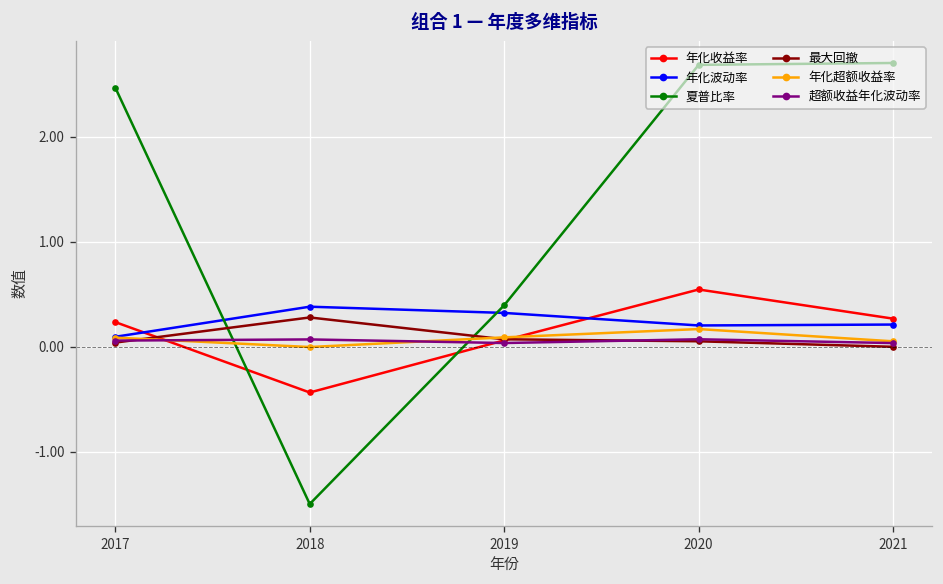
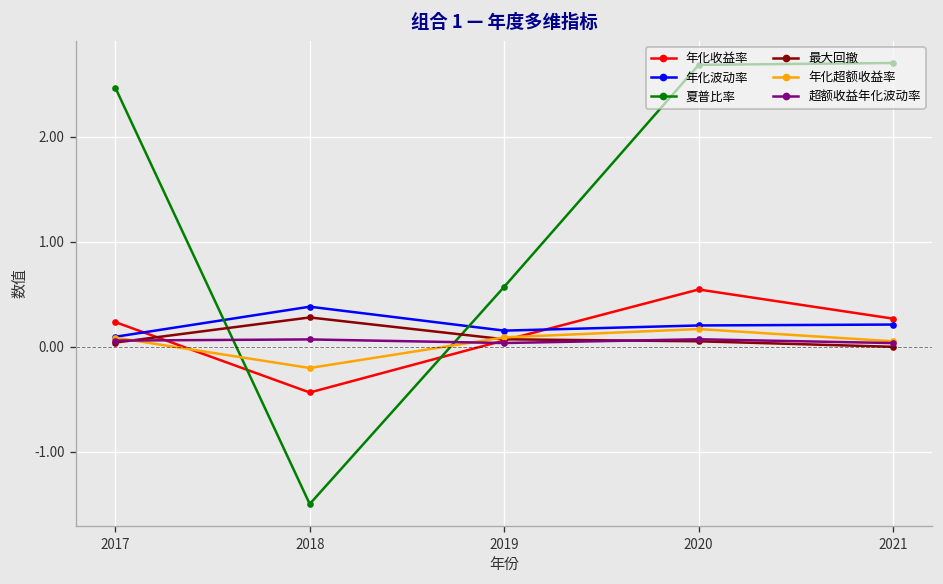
  {
    "年化收益率": {
      "2017": 0.2,
      "2018": -0.4,
      "2020": 0.5,
      "2021": 0.3
    },
    "年化波动率": {
      "2018": 0.4,
-     "2019": 0.3,
+     "2019": 0.2,
      "2020": 0.2,
      "2021": 0.2
    },
    "夏普比率": {
      "2017": 2.5,
      "2018": -1.5,
-     "2019": 0.4
+     "2019": 0.6
    },
    "最大回撤": {
      "2018": 0.3,
      "2021": 0.0
    },
    "年化超额收益率": {
-     "2018": 0.0,
+     "2018": -0.2,
      "2020": 0.2
    },
    "超额收益年化波动率": {
      "2018": 0.1
    }
  }
